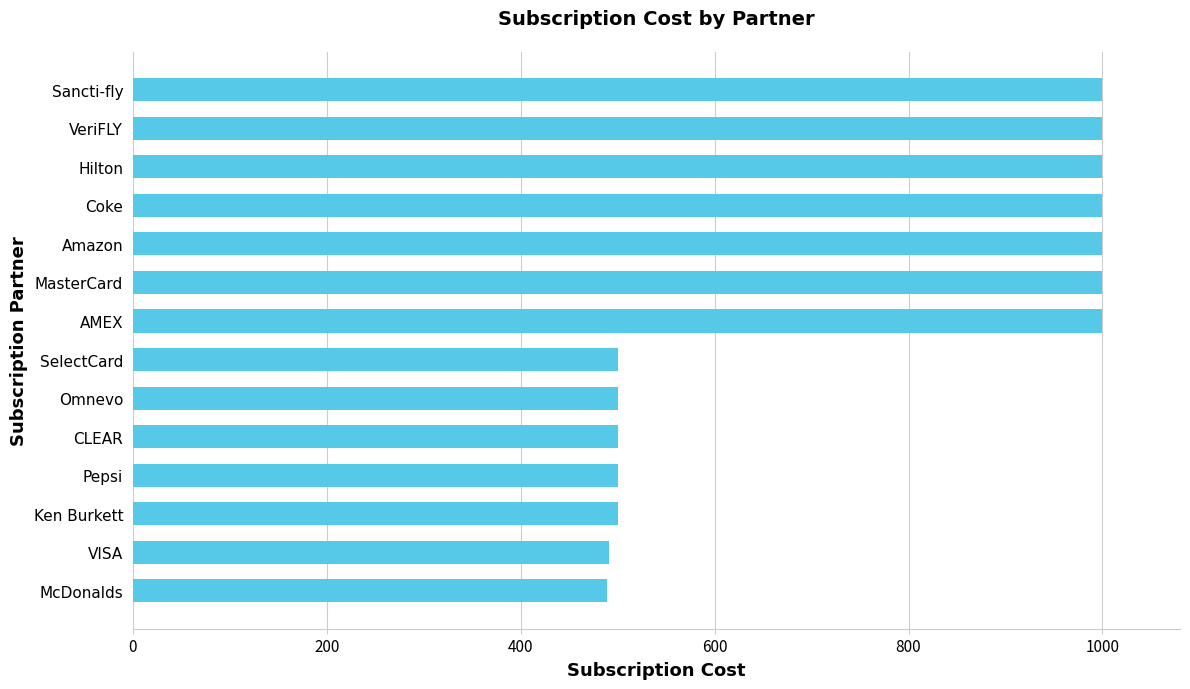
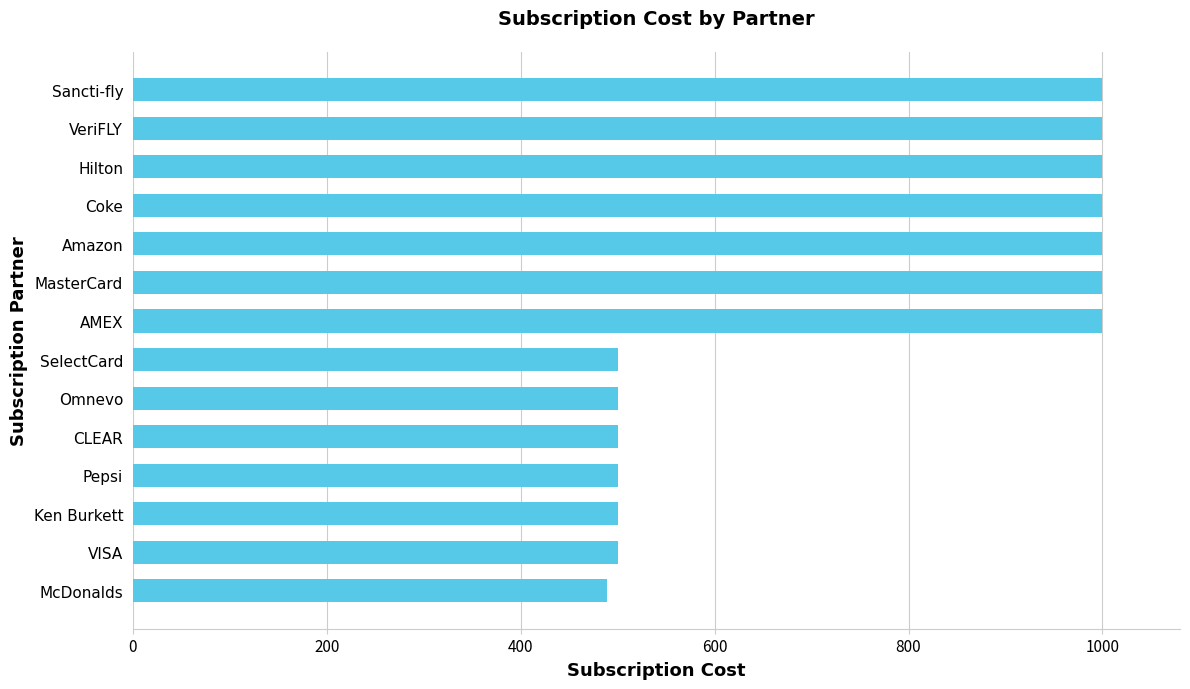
  {
    "Sancti-fly": 1000,
    "VeriFLY": 1000,
    "Hilton": 1000,
    "Coke": 1000,
    "Amazon": 1000,
    "MasterCard": 1000,
    "AMEX": 1000,
    "SelectCard": 500,
    "Omnevo": 500,
    "CLEAR": 500,
    "Pepsi": 500,
    "Ken Burkett": 500,
-   "VISA": 490,
+   "VISA": 500,
    "McDonalds": 490
  }
